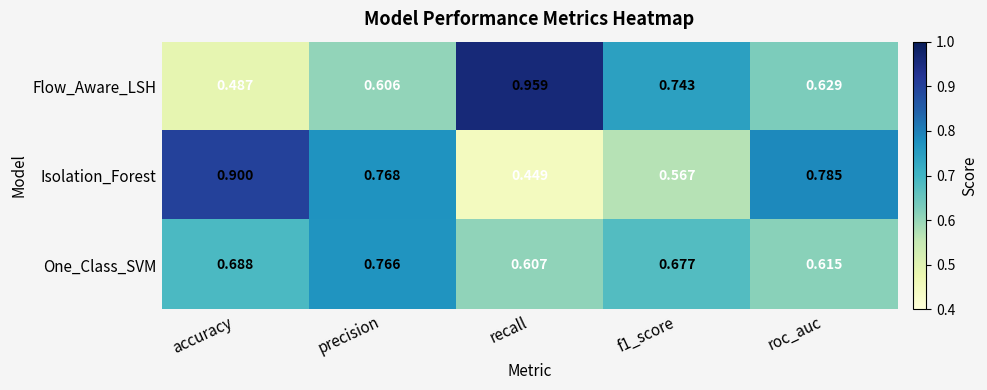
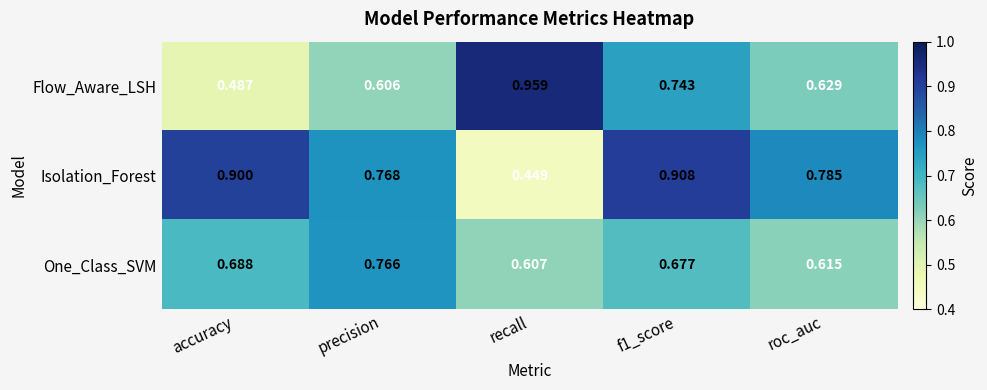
  {
    "Flow_Aware_LSH": {
      "accuracy": 0.487,
      "precision": 0.606,
      "recall": 0.959,
      "f1_score": 0.743,
      "roc_auc": 0.629
    },
    "Isolation_Forest": {
      "accuracy": 0.900,
      "precision": 0.768,
      "recall": 0.449,
-     "f1_score": 0.567,
+     "f1_score": 0.908,
      "roc_auc": 0.785
    },
    "One_Class_SVM": {
      "accuracy": 0.688,
      "precision": 0.766,
      "recall": 0.607,
      "f1_score": 0.677,
      "roc_auc": 0.615
    }
  }
